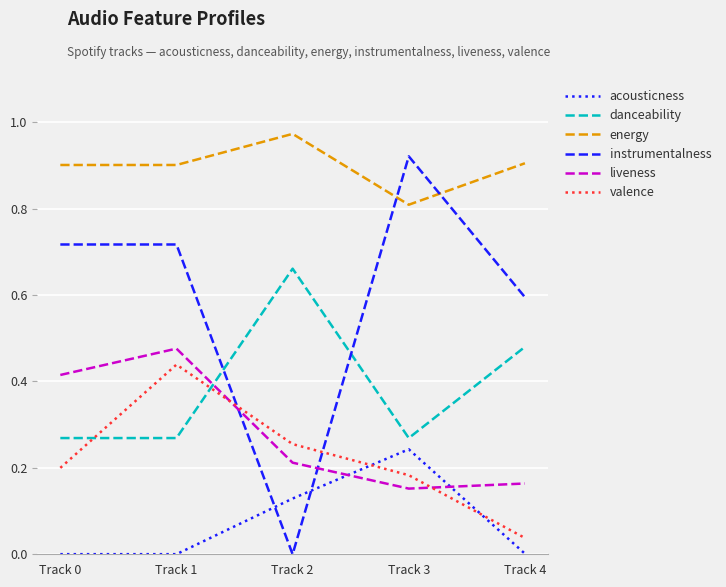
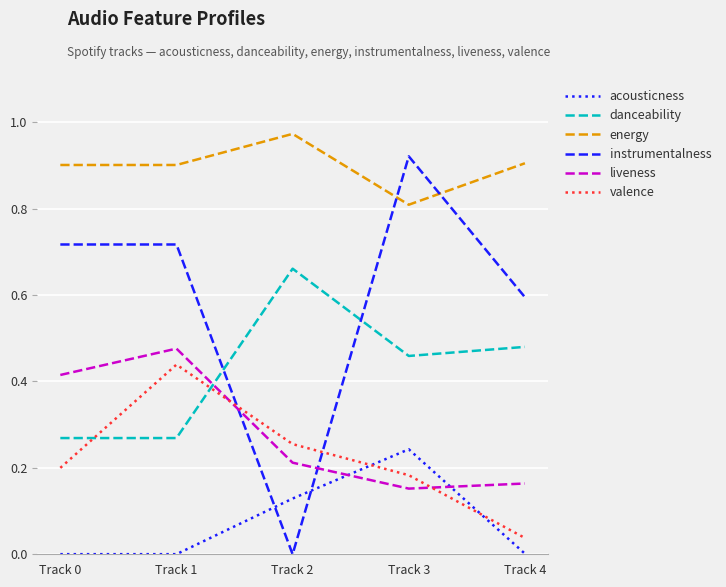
  {
    "danceability": {
      "Track 0": 0.27,
      "Track 1": 0.27,
      "Track 2": 0.66,
-     "Track 3": 0.27,
+     "Track 3": 0.46,
      "Track 4": 0.48
    },
    "energy": {
      "Track 0": 0.90,
      "Track 1": 0.90,
      "Track 2": 0.97,
      "Track 3": 0.81,
      "Track 4": 0.91
    },
    "liveness": {
      "Track 0": 0.42,
      "Track 1": 0.48,
      "Track 2": 0.21,
      "Track 3": 0.15,
      "Track 4": 0.16
    },
    "valence": {
      "Track 0": 0.20,
      "Track 1": 0.44,
      "Track 2": 0.26,
      "Track 3": 0.18,
      "Track 4": 0.04
    }
  }
